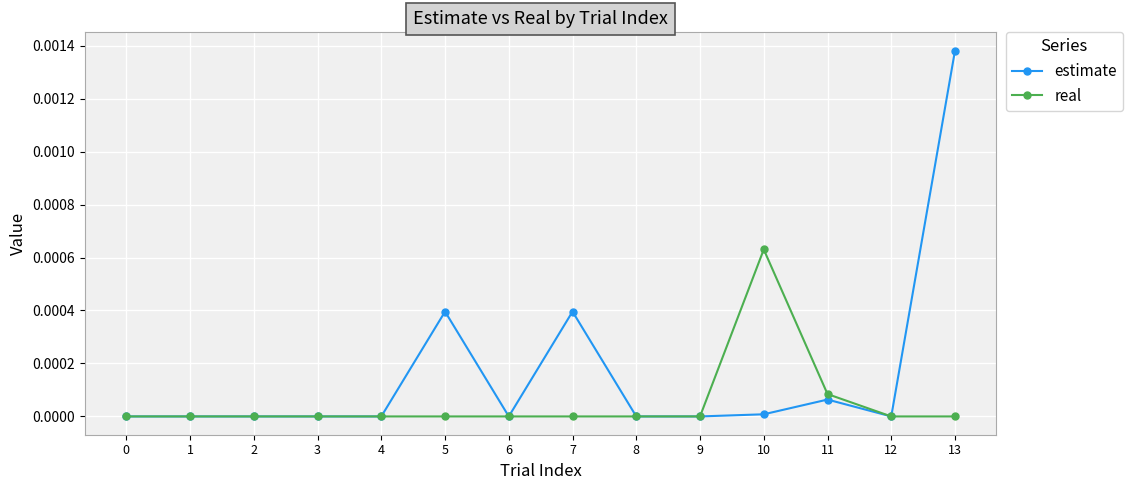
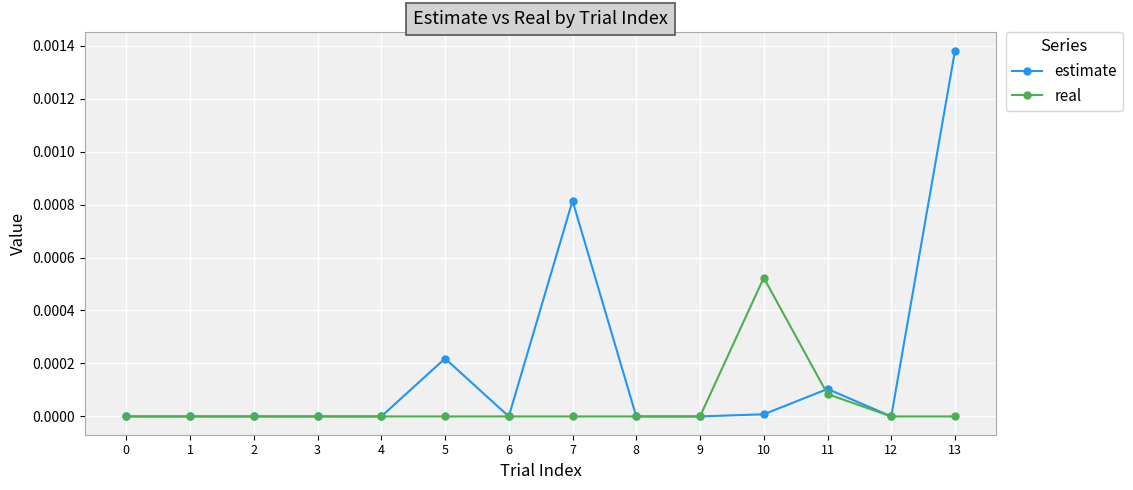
  {
    "estimate": {
-     "5": 0.00040,
-     "7": 0.00040,
+     "5": 0.00022,
+     "7": 0.00081,
      "10": 0.00001,
-     "11": 0.00006,
+     "11": 0.00010,
      "13": 0.00138
    },
    "real": {
      "5": 0.00000,
      "7": 0.00000,
-     "10": 0.00063,
+     "10": 0.00052,
      "11": 0.00008,
      "13": 0.00000
    }
  }
